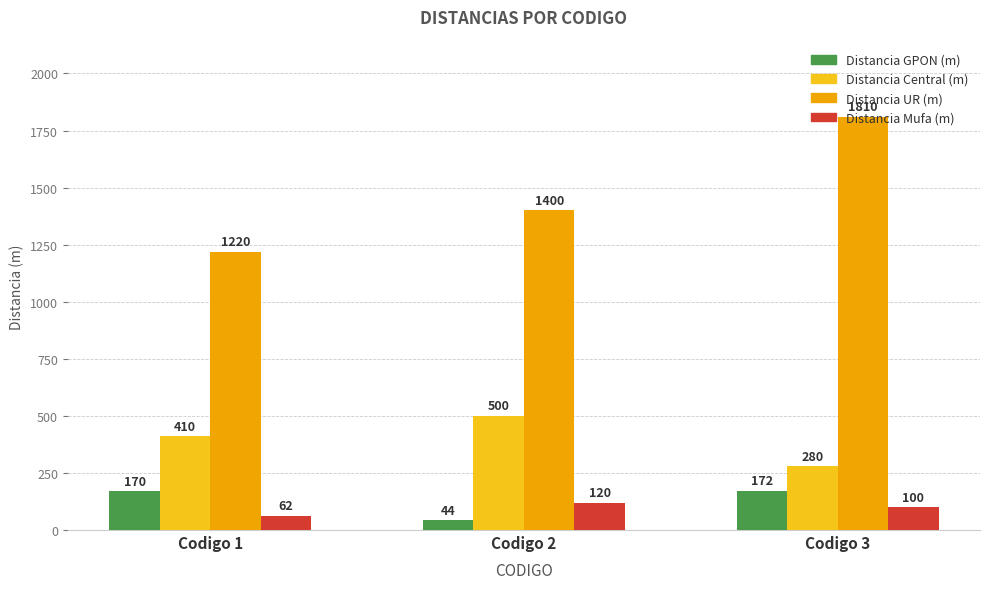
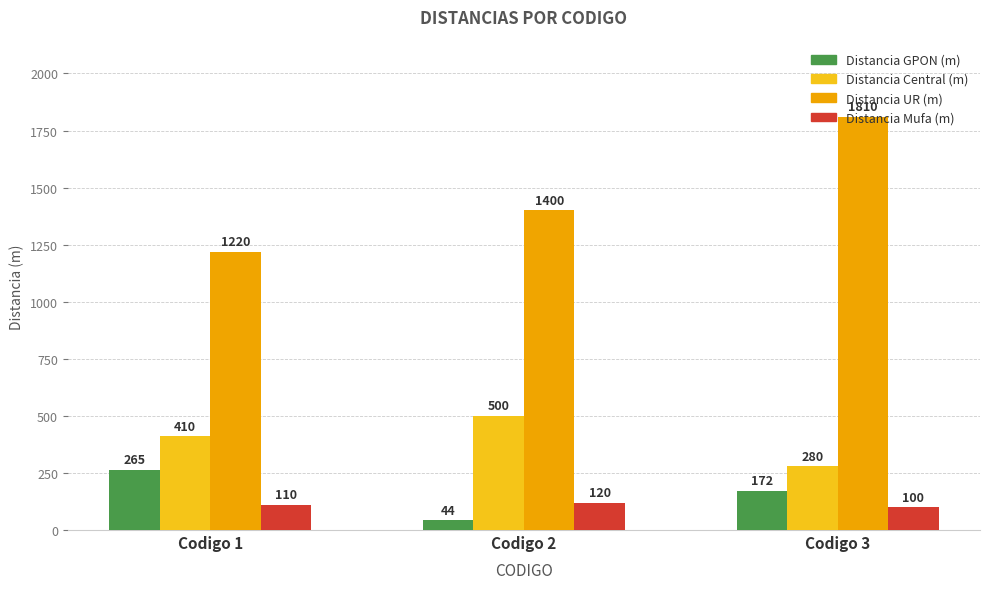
  {
    "Distancia GPON (m)": {
-     "Codigo 1": 170,
+     "Codigo 1": 265,
      "Codigo 2": 44,
      "Codigo 3": 172
    },
    "Distancia Mufa (m)": {
-     "Codigo 1": 62,
+     "Codigo 1": 110,
      "Codigo 2": 120,
      "Codigo 3": 100
    }
  }
